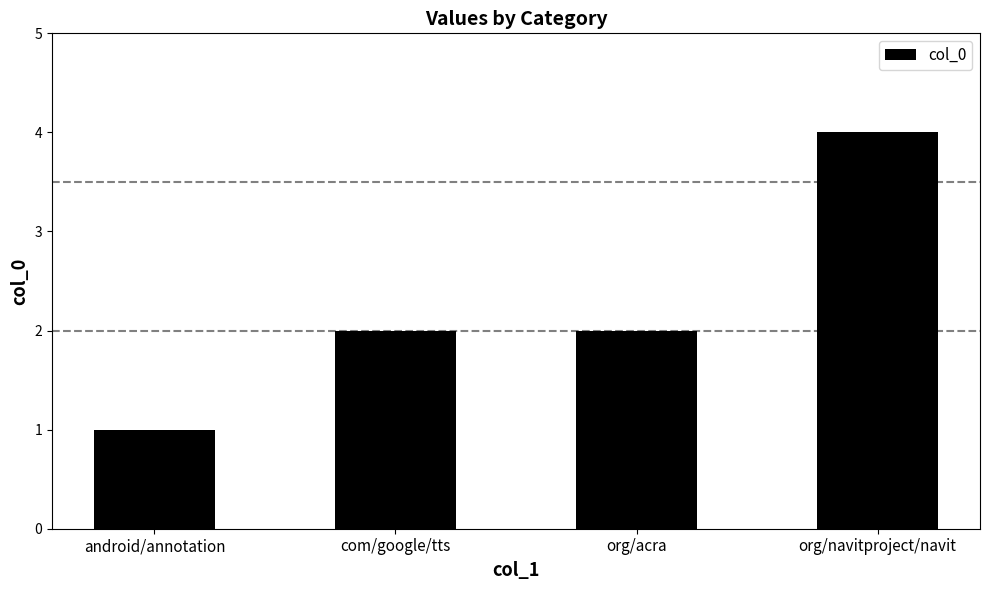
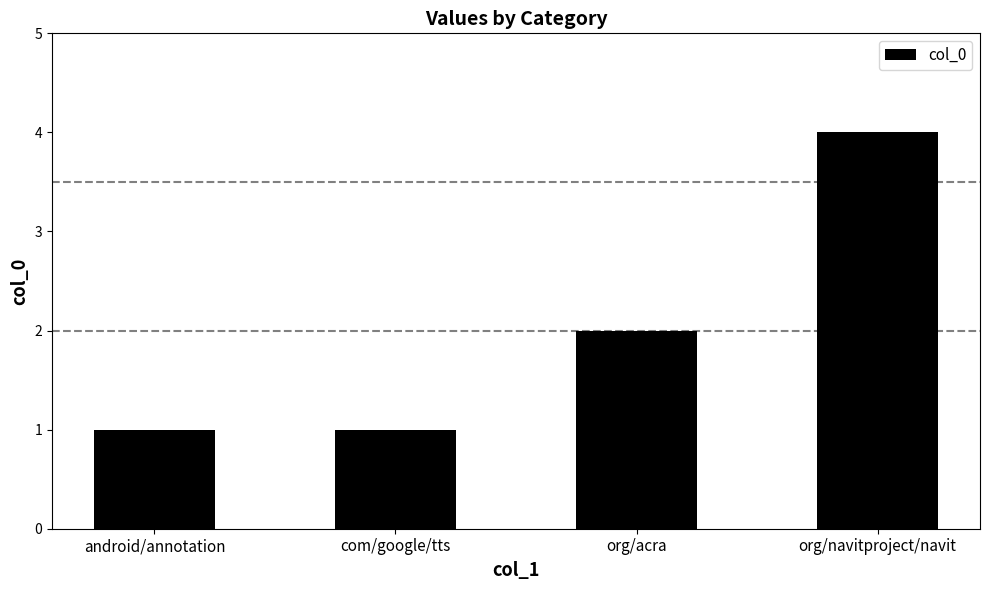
  {
    "android/annotation": 1,
-   "com/google/tts": 2,
+   "com/google/tts": 1,
    "org/acra": 2,
    "org/navitproject/navit": 4
  }
